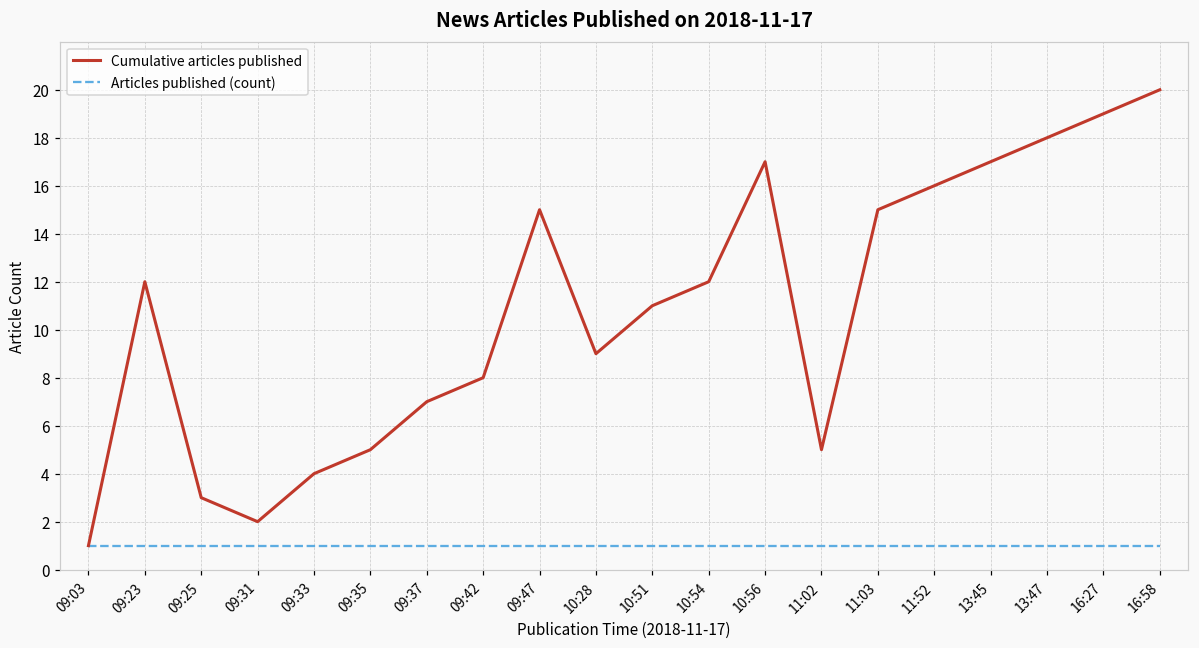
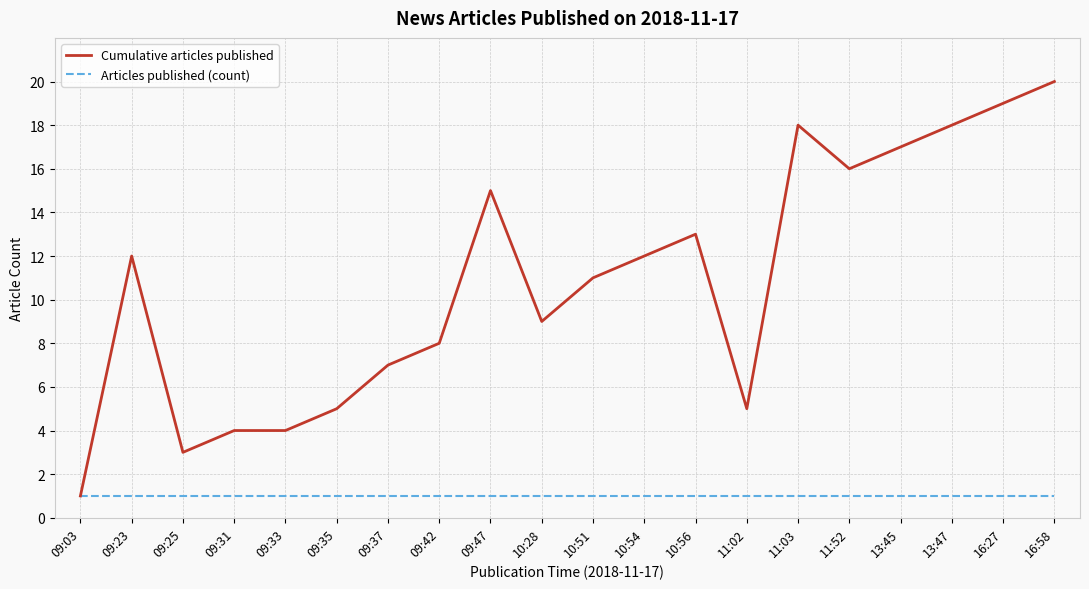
  {
    "Cumulative articles published": {
      "09:23": 12,
      "09:25": 3,
-     "09:31": 2,
+     "09:31": 4,
      "09:33": 4,
      "09:35": 5,
      "09:37": 7,
      "09:42": 8,
      "09:47": 15,
      "10:28": 9,
      "10:51": 11,
      "10:54": 12,
-     "10:56": 17,
+     "10:56": 13,
      "11:02": 5,
-     "11:03": 15,
+     "11:03": 18,
      "11:52": 16,
      "13:45": 17,
      "13:47": 18,
      "16:27": 19,
      "16:58": 20
    },
    "Articles published (count)": {
      "09:23": 1,
      "09:25": 1,
      "09:31": 1,
      "09:33": 1,
      "09:35": 1,
      "09:37": 1,
      "09:42": 1,
      "09:47": 1,
      "10:28": 1,
      "10:51": 1,
      "10:54": 1,
      "10:56": 1,
      "11:02": 1,
      "11:03": 1,
      "11:52": 1,
      "13:45": 1,
      "13:47": 1,
      "16:27": 1,
      "16:58": 1
    }
  }
